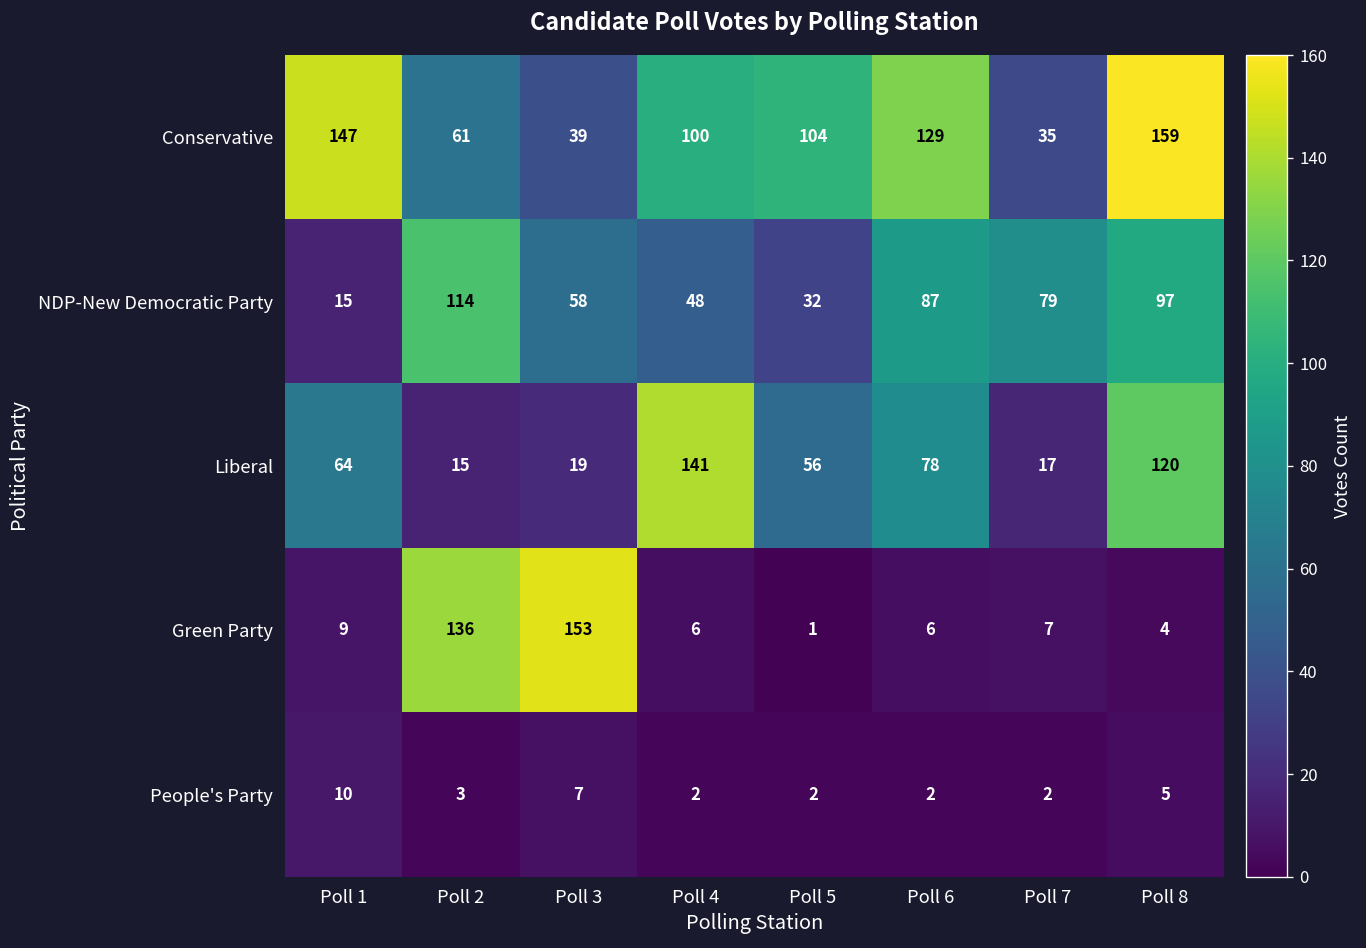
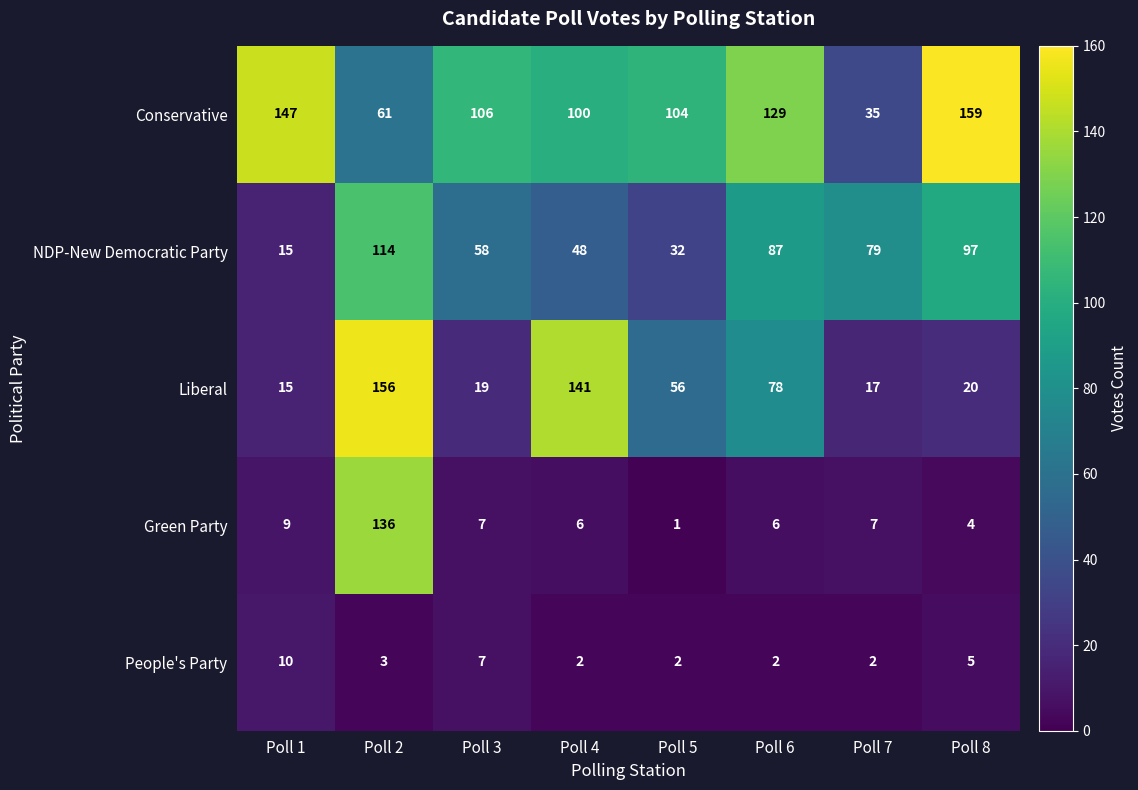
  {
    "Conservative": {
      "Poll 1": 147,
      "Poll 2": 61,
-     "Poll 3": 39,
+     "Poll 3": 106,
      "Poll 4": 100,
      "Poll 5": 104,
      "Poll 6": 129,
      "Poll 7": 35,
      "Poll 8": 159
    },
    "NDP-New Democratic Party": {
      "Poll 1": 15,
      "Poll 2": 114,
      "Poll 3": 58,
      "Poll 4": 48,
      "Poll 5": 32,
      "Poll 6": 87,
      "Poll 7": 79,
      "Poll 8": 97
    },
    "Liberal": {
-     "Poll 1": 64,
-     "Poll 2": 15,
+     "Poll 1": 15,
+     "Poll 2": 156,
      "Poll 3": 19,
      "Poll 4": 141,
      "Poll 5": 56,
      "Poll 6": 78,
      "Poll 7": 17,
-     "Poll 8": 120
+     "Poll 8": 20
    },
    "Green Party": {
      "Poll 1": 9,
      "Poll 2": 136,
-     "Poll 3": 153,
+     "Poll 3": 7,
      "Poll 4": 6,
      "Poll 5": 1,
      "Poll 6": 6,
      "Poll 7": 7,
      "Poll 8": 4
    },
    "People's Party": {
      "Poll 1": 10,
      "Poll 2": 3,
      "Poll 3": 7,
      "Poll 4": 2,
      "Poll 5": 2,
      "Poll 6": 2,
      "Poll 7": 2,
      "Poll 8": 5
    }
  }
